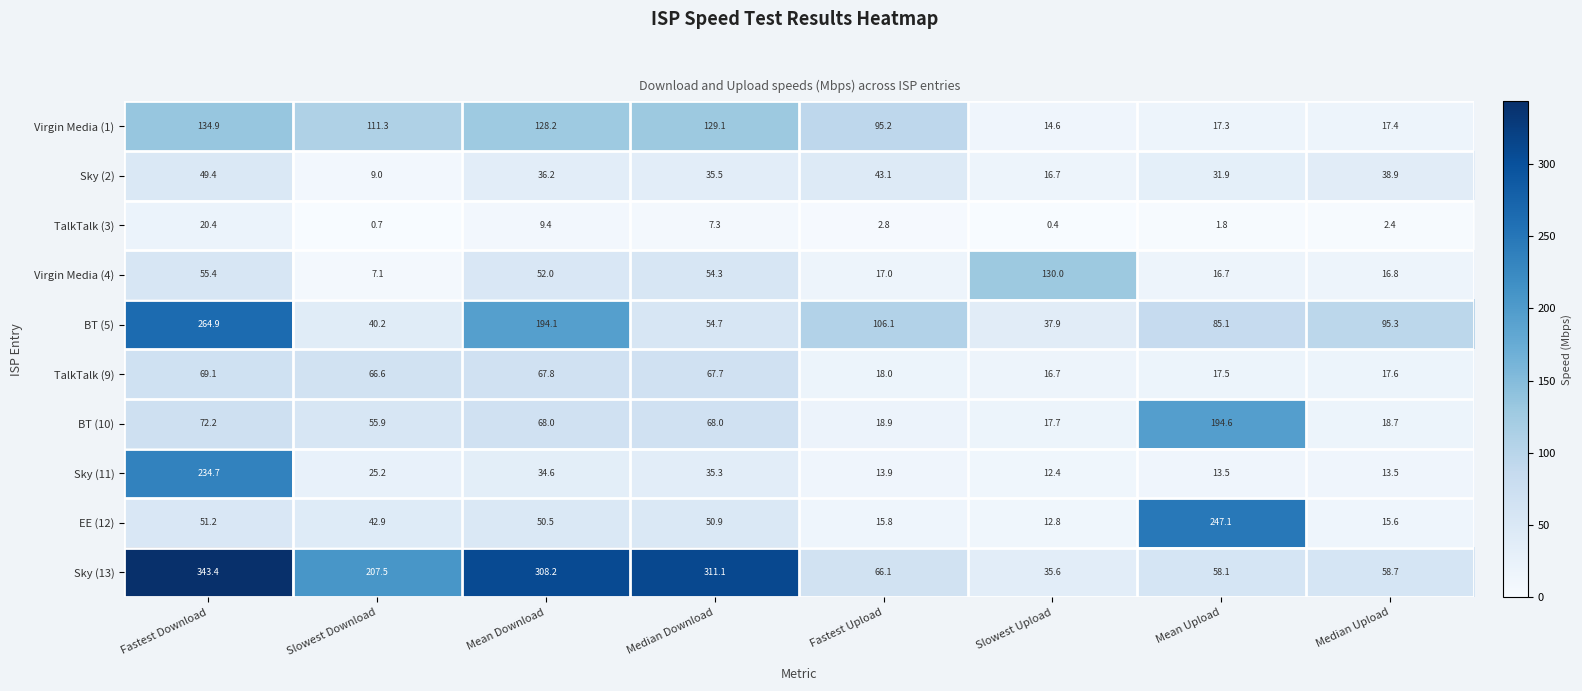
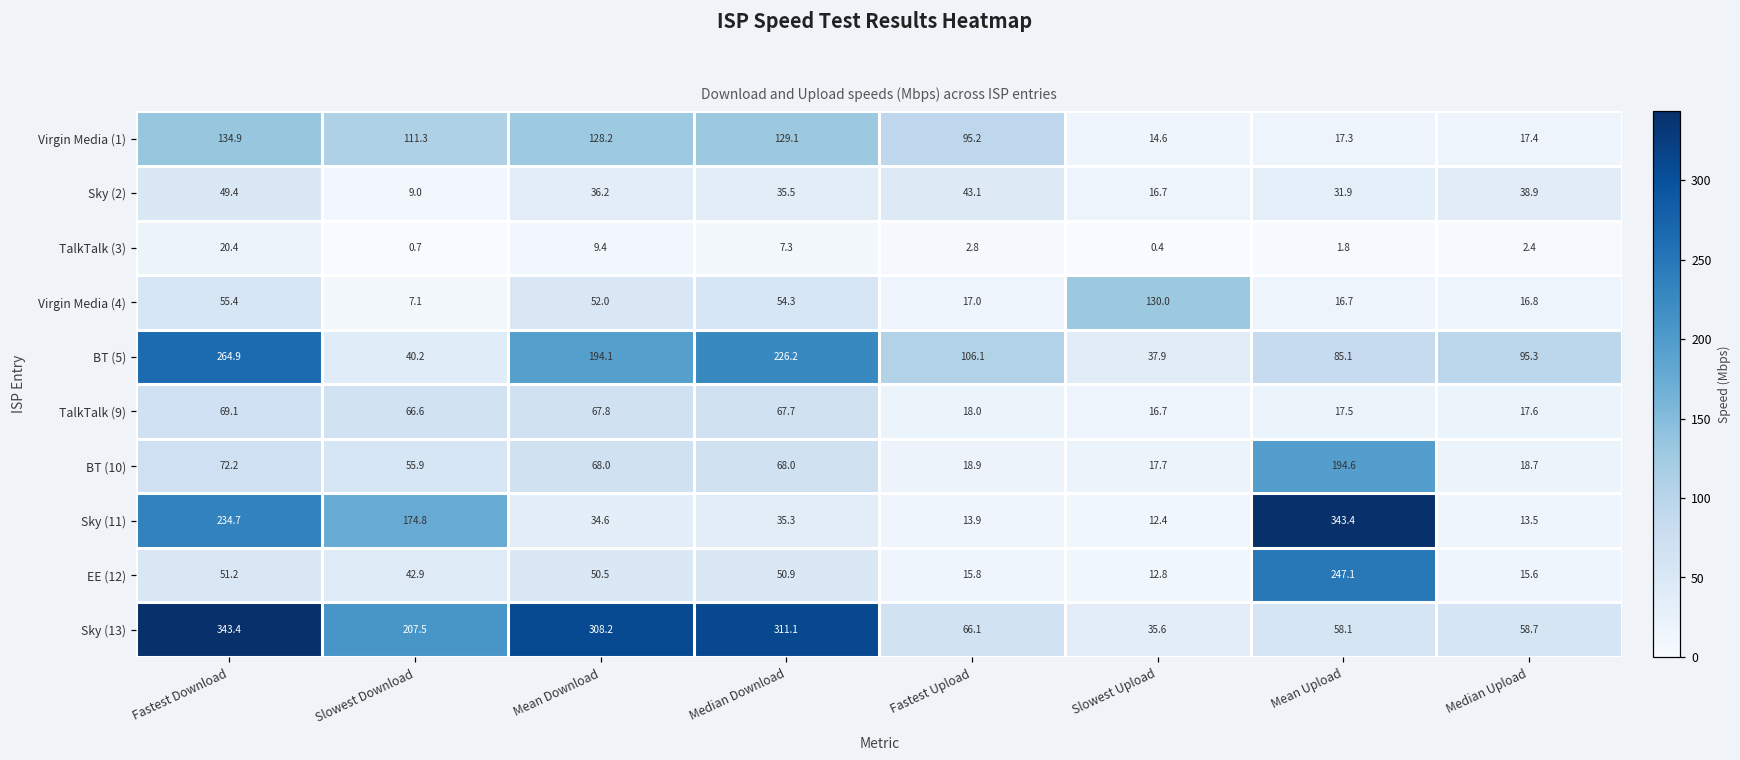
  {
    "Virgin Media (1)": {
      "Fastest Download": 134.9,
      "Slowest Download": 111.3,
      "Mean Download": 128.2,
      "Median Download": 129.1,
      "Fastest Upload": 95.2,
      "Slowest Upload": 14.6,
      "Mean Upload": 17.3,
      "Median Upload": 17.4
    },
    "Sky (2)": {
      "Fastest Download": 49.4,
      "Slowest Download": 9.0,
      "Mean Download": 36.2,
      "Median Download": 35.5,
      "Fastest Upload": 43.1,
      "Slowest Upload": 16.7,
      "Mean Upload": 31.9,
      "Median Upload": 38.9
    },
    "TalkTalk (3)": {
      "Fastest Download": 20.4,
      "Slowest Download": 0.7,
      "Mean Download": 9.4,
      "Median Download": 7.3,
      "Fastest Upload": 2.8,
      "Slowest Upload": 0.4,
      "Mean Upload": 1.8,
      "Median Upload": 2.4
    },
    "Virgin Media (4)": {
      "Fastest Download": 55.4,
      "Slowest Download": 7.1,
      "Mean Download": 52.0,
      "Median Download": 54.3,
      "Fastest Upload": 17.0,
      "Slowest Upload": 130.0,
      "Mean Upload": 16.7,
      "Median Upload": 16.8
    },
    "BT (5)": {
      "Fastest Download": 264.9,
      "Slowest Download": 40.2,
      "Mean Download": 194.1,
-     "Median Download": 54.7,
+     "Median Download": 226.2,
      "Fastest Upload": 106.1,
      "Slowest Upload": 37.9,
      "Mean Upload": 85.1,
      "Median Upload": 95.3
    },
    "TalkTalk (9)": {
      "Fastest Download": 69.1,
      "Slowest Download": 66.6,
      "Mean Download": 67.8,
      "Median Download": 67.7,
      "Fastest Upload": 18.0,
      "Slowest Upload": 16.7,
      "Mean Upload": 17.5,
      "Median Upload": 17.6
    },
    "BT (10)": {
      "Fastest Download": 72.2,
      "Slowest Download": 55.9,
      "Mean Download": 68.0,
      "Median Download": 68.0,
      "Fastest Upload": 18.9,
      "Slowest Upload": 17.7,
      "Mean Upload": 194.6,
      "Median Upload": 18.7
    },
    "Sky (11)": {
      "Fastest Download": 234.7,
-     "Slowest Download": 25.2,
+     "Slowest Download": 174.8,
      "Mean Download": 34.6,
      "Median Download": 35.3,
      "Fastest Upload": 13.9,
      "Slowest Upload": 12.4,
-     "Mean Upload": 13.5,
+     "Mean Upload": 343.4,
      "Median Upload": 13.5
    },
    "EE (12)": {
      "Fastest Download": 51.2,
      "Slowest Download": 42.9,
      "Mean Download": 50.5,
      "Median Download": 50.9,
      "Fastest Upload": 15.8,
      "Slowest Upload": 12.8,
      "Mean Upload": 247.1,
      "Median Upload": 15.6
    },
    "Sky (13)": {
      "Fastest Download": 343.4,
      "Slowest Download": 207.5,
      "Mean Download": 308.2,
      "Median Download": 311.1,
      "Fastest Upload": 66.1,
      "Slowest Upload": 35.6,
      "Mean Upload": 58.1,
      "Median Upload": 58.7
    }
  }
